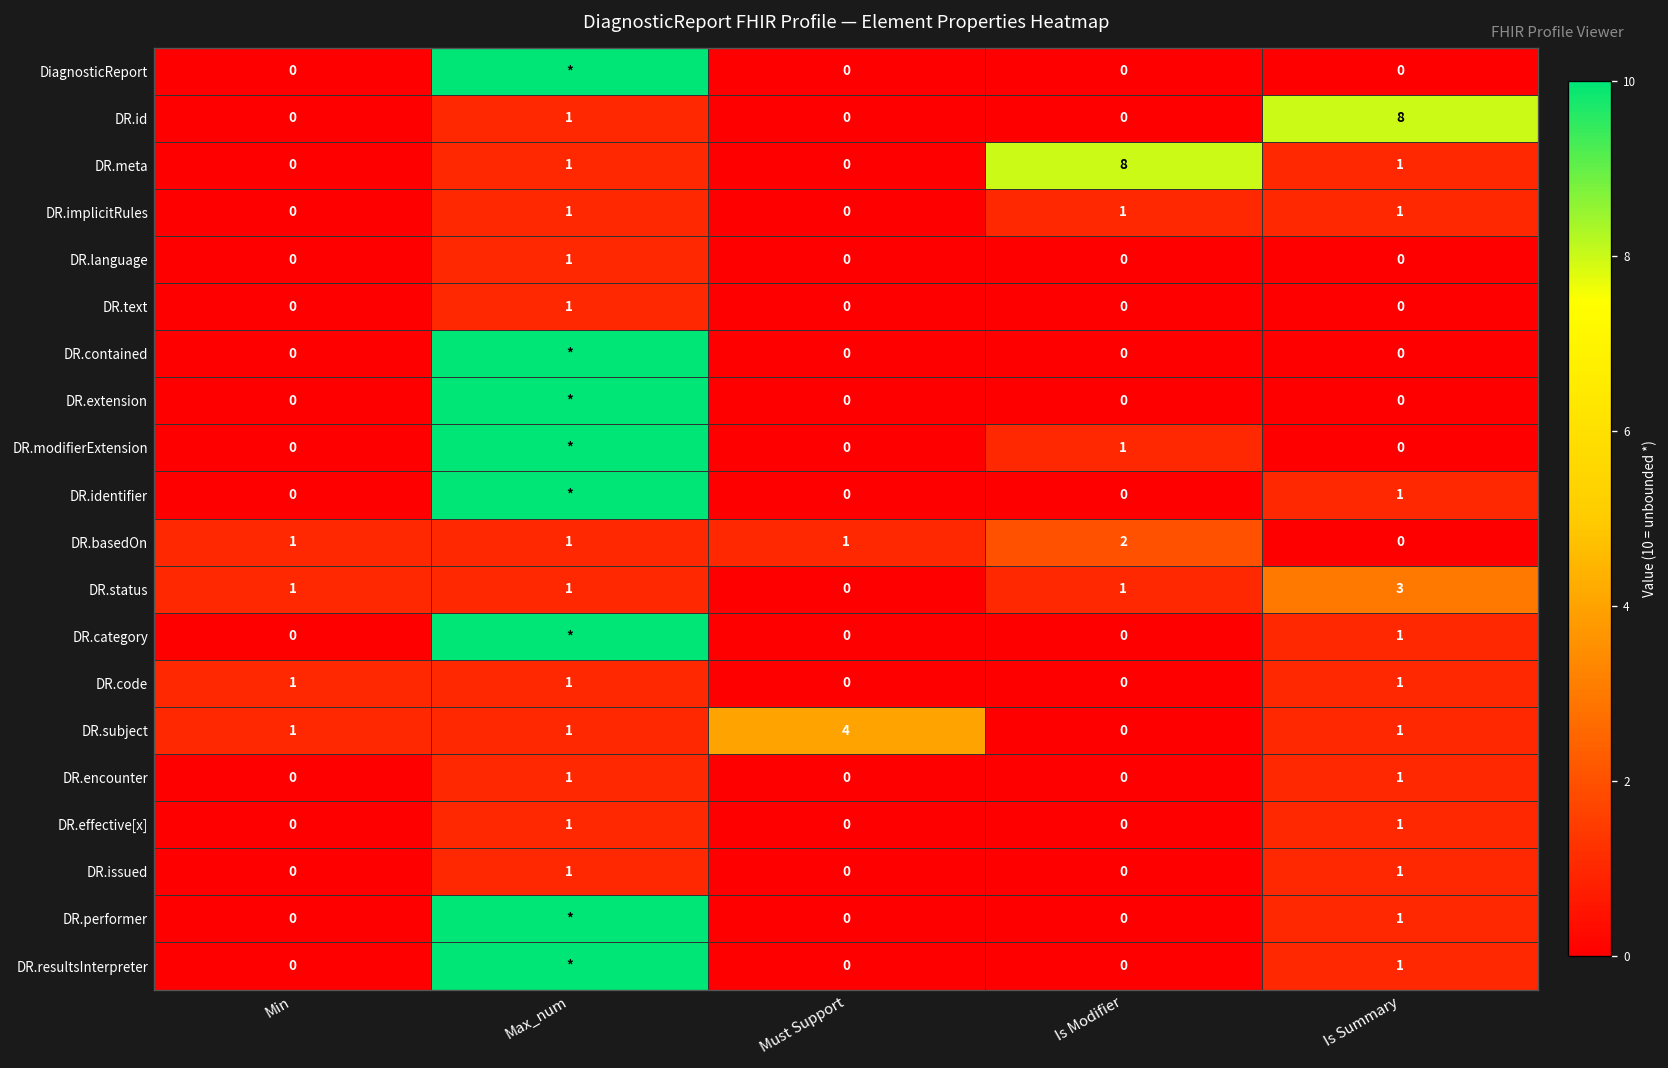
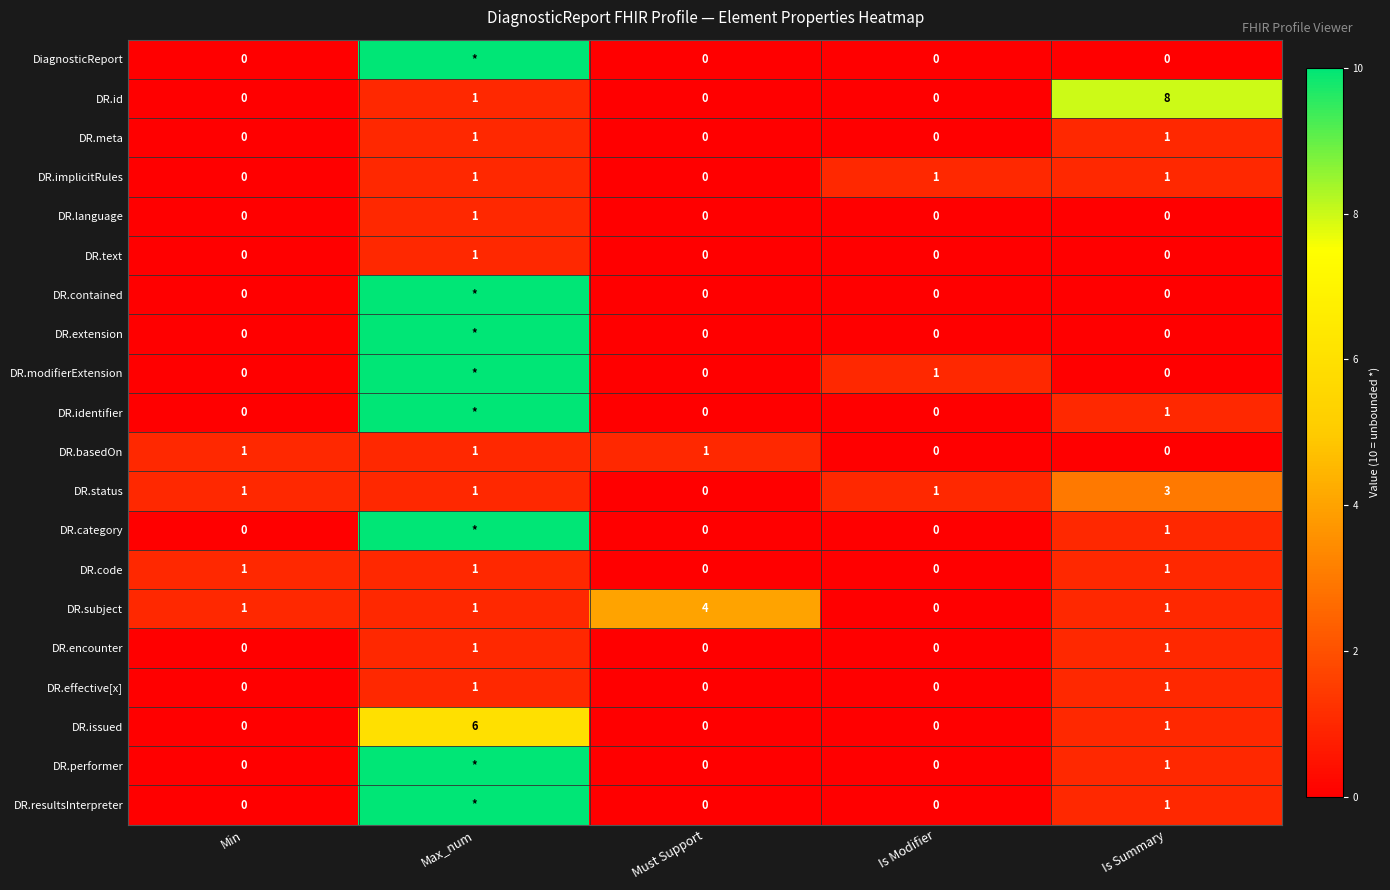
  {
    "DiagnosticReport": {
      "Min": 0,
      "Must Support": 0,
      "Is Modifier": 0,
      "Is Summary": 0
    },
    "DR.id": {
      "Min": 0,
      "Max_num": 1,
      "Must Support": 0,
      "Is Modifier": 0,
      "Is Summary": 8
    },
    "DR.meta": {
      "Min": 0,
      "Max_num": 1,
      "Must Support": 0,
-     "Is Modifier": 8,
+     "Is Modifier": 0,
      "Is Summary": 1
    },
    "DR.implicitRules": {
      "Min": 0,
      "Max_num": 1,
      "Must Support": 0,
      "Is Modifier": 1,
      "Is Summary": 1
    },
    "DR.language": {
      "Min": 0,
      "Max_num": 1,
      "Must Support": 0,
      "Is Modifier": 0,
      "Is Summary": 0
    },
    "DR.text": {
      "Min": 0,
      "Max_num": 1,
      "Must Support": 0,
      "Is Modifier": 0,
      "Is Summary": 0
    },
    "DR.contained": {
      "Min": 0,
      "Must Support": 0,
      "Is Modifier": 0,
      "Is Summary": 0
    },
    "DR.extension": {
      "Min": 0,
      "Must Support": 0,
      "Is Modifier": 0,
      "Is Summary": 0
    },
    "DR.modifierExtension": {
      "Min": 0,
      "Must Support": 0,
      "Is Modifier": 1,
      "Is Summary": 0
    },
    "DR.identifier": {
      "Min": 0,
      "Must Support": 0,
      "Is Modifier": 0,
      "Is Summary": 1
    },
    "DR.basedOn": {
      "Min": 1,
      "Max_num": 1,
      "Must Support": 1,
-     "Is Modifier": 2,
+     "Is Modifier": 0,
      "Is Summary": 0
    },
    "DR.status": {
      "Min": 1,
      "Max_num": 1,
      "Must Support": 0,
      "Is Modifier": 1,
      "Is Summary": 3
    },
    "DR.category": {
      "Min": 0,
      "Must Support": 0,
      "Is Modifier": 0,
      "Is Summary": 1
    },
    "DR.code": {
      "Min": 1,
      "Max_num": 1,
      "Must Support": 0,
      "Is Modifier": 0,
      "Is Summary": 1
    },
    "DR.subject": {
      "Min": 1,
      "Max_num": 1,
      "Must Support": 4,
      "Is Modifier": 0,
      "Is Summary": 1
    },
    "DR.encounter": {
      "Min": 0,
      "Max_num": 1,
      "Must Support": 0,
      "Is Modifier": 0,
      "Is Summary": 1
    },
    "DR.effective[x]": {
      "Min": 0,
      "Max_num": 1,
      "Must Support": 0,
      "Is Modifier": 0,
      "Is Summary": 1
    },
    "DR.issued": {
      "Min": 0,
-     "Max_num": 1,
+     "Max_num": 6,
      "Must Support": 0,
      "Is Modifier": 0,
      "Is Summary": 1
    },
    "DR.performer": {
      "Min": 0,
      "Must Support": 0,
      "Is Modifier": 0,
      "Is Summary": 1
    },
    "DR.resultsInterpreter": {
      "Min": 0,
      "Must Support": 0,
      "Is Modifier": 0,
      "Is Summary": 1
    }
  }
